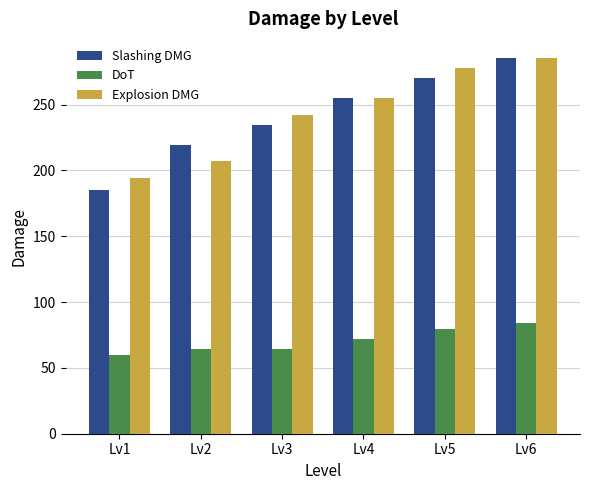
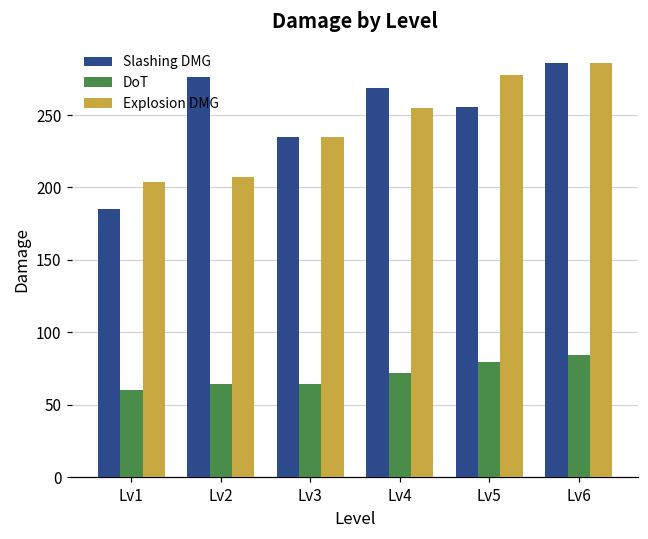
  {
    "Slashing DMG": {
      "Lv1": 185,
-     "Lv2": 219,
+     "Lv2": 276,
      "Lv3": 235,
-     "Lv4": 255,
-     "Lv5": 270,
+     "Lv4": 269,
+     "Lv5": 255,
      "Lv6": 286
    },
    "DoT": {
      "Lv1": 60,
      "Lv2": 65,
      "Lv3": 64,
      "Lv4": 72,
      "Lv5": 80,
      "Lv6": 84
    },
    "Explosion DMG": {
-     "Lv1": 194,
+     "Lv1": 204,
      "Lv2": 208,
-     "Lv3": 242,
+     "Lv3": 235,
      "Lv4": 255,
      "Lv5": 278,
      "Lv6": 286
    }
  }
